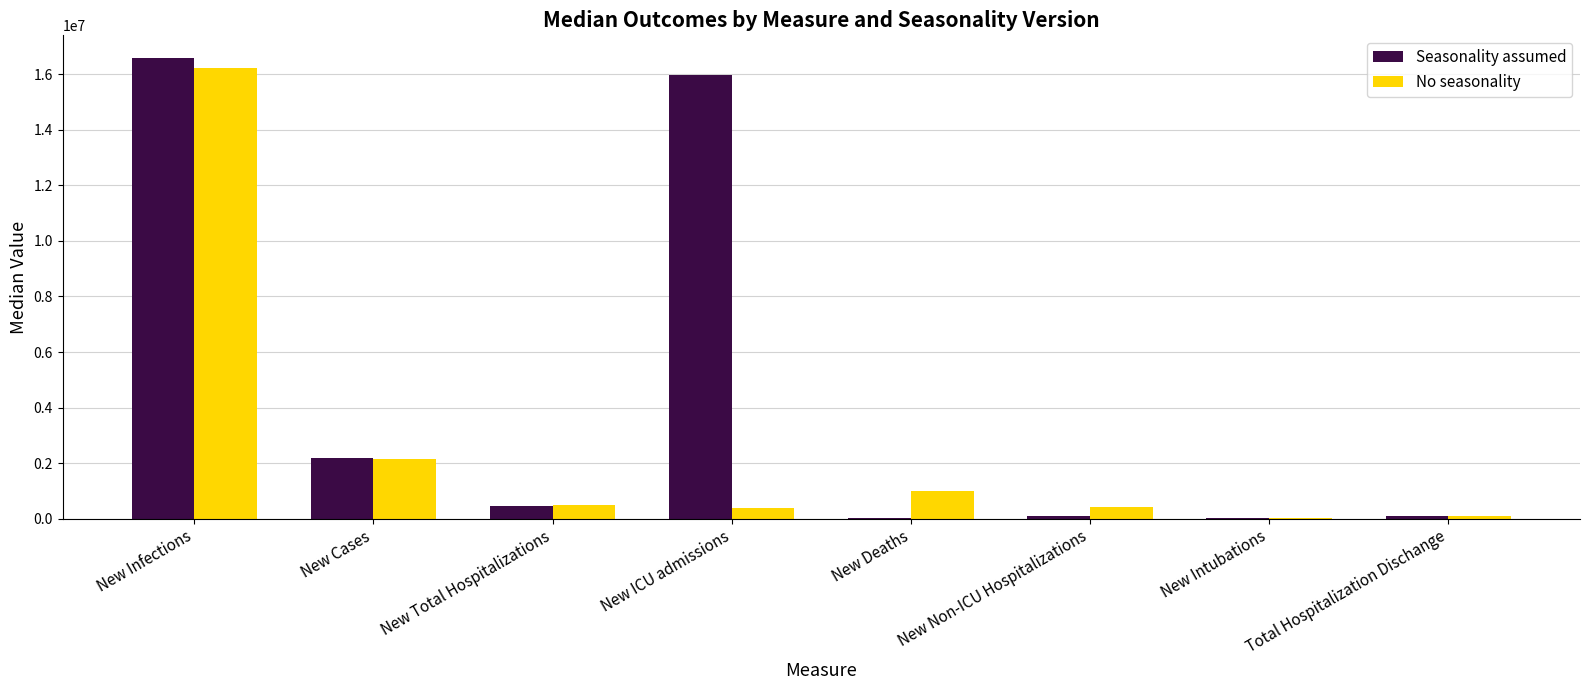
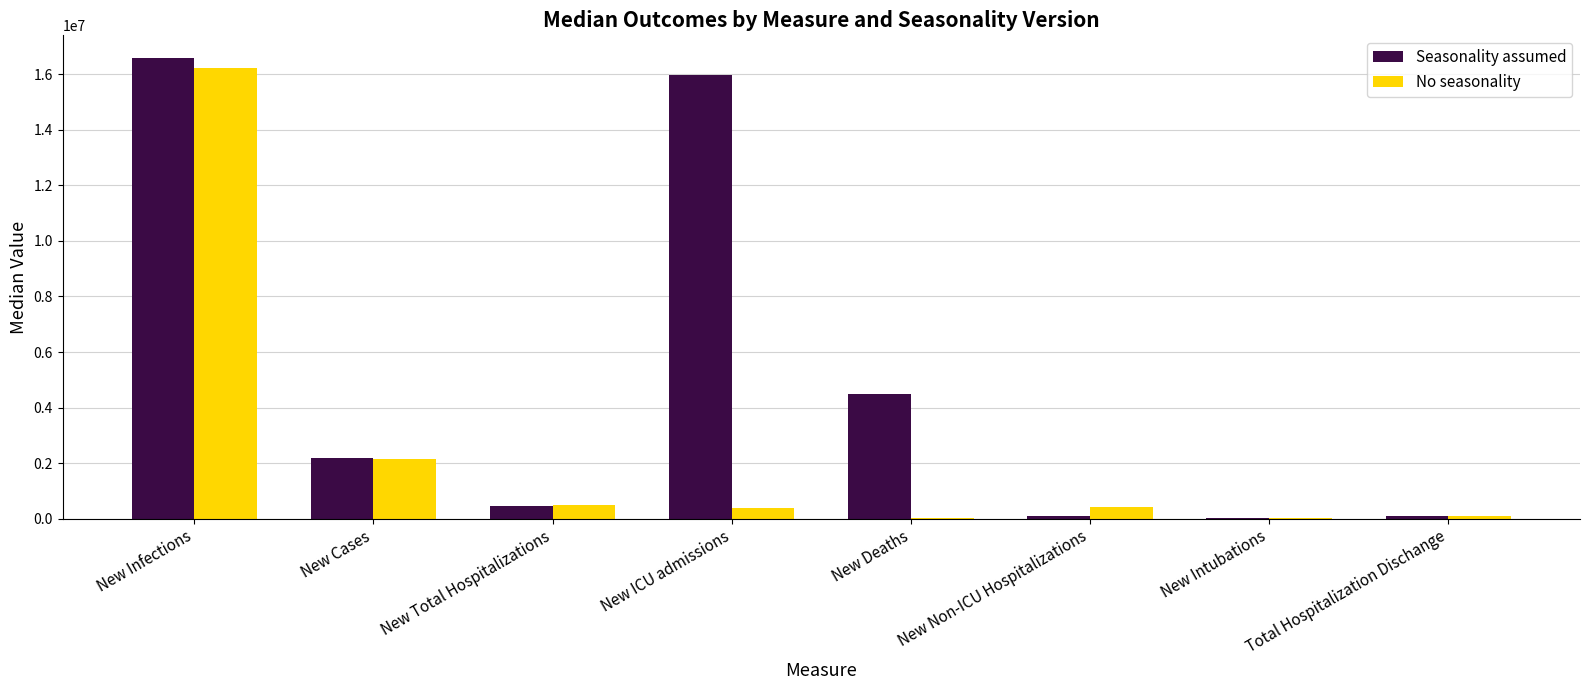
  {
    "Seasonality assumed": {
      "New Infections": 16600000,
      "New Cases": 2200000,
      "New Total Hospitalizations": 500000,
      "New ICU admissions": 16000000,
-     "New Deaths": 0,
+     "New Deaths": 4500000,
      "New Non-ICU Hospitalizations": 100000,
      "Total Hospitalization Dischange": 100000
    },
    "No seasonality": {
      "New Infections": 16200000,
      "New Cases": 2200000,
      "New Total Hospitalizations": 500000,
      "New ICU admissions": 400000,
-     "New Deaths": 1000000,
+     "New Deaths": 0,
      "New Non-ICU Hospitalizations": 400000,
      "Total Hospitalization Dischange": 100000
    }
  }
